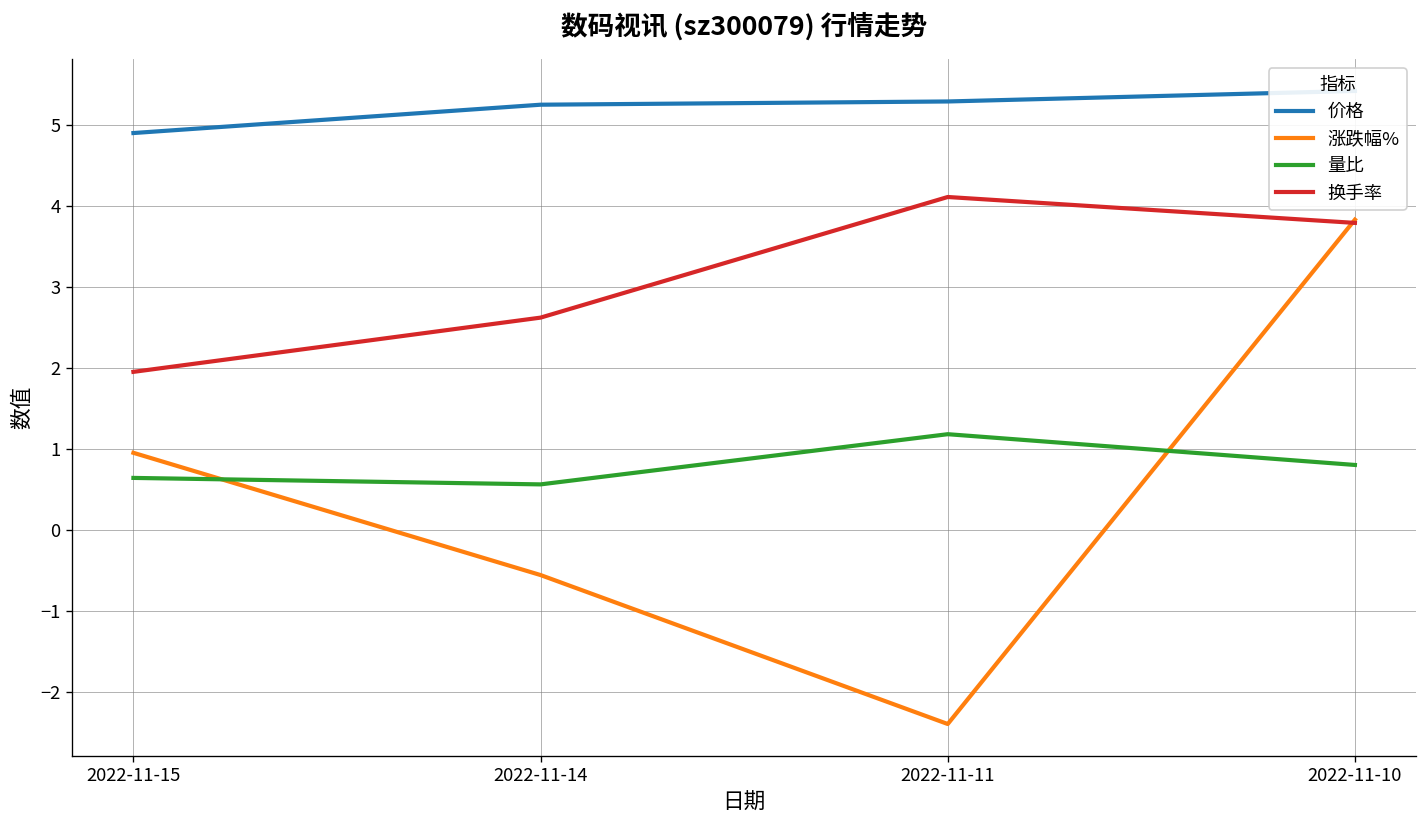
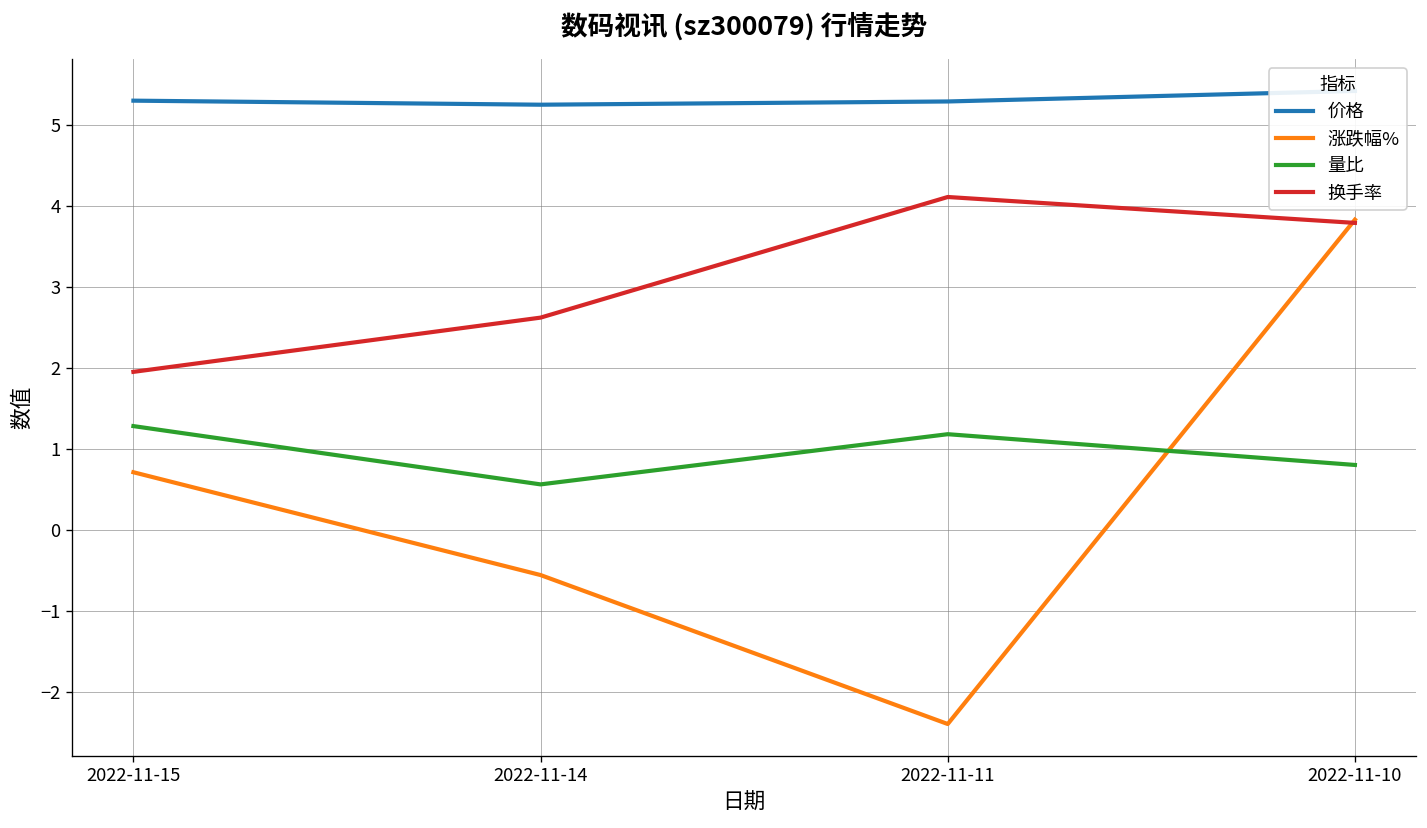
  {
    "价格": {
-     "2022-11-15": 4.9,
+     "2022-11-15": 5.3,
      "2022-11-14": 5.3,
      "2022-11-11": 5.3
    },
    "涨跌幅%": {
-     "2022-11-15": 1.0,
+     "2022-11-15": 0.7,
      "2022-11-14": -0.6,
      "2022-11-11": -2.4
    },
    "量比": {
-     "2022-11-15": 0.6,
+     "2022-11-15": 1.3,
      "2022-11-14": 0.6,
      "2022-11-11": 1.2,
      "2022-11-10": 0.8
    },
    "换手率": {
      "2022-11-15": 2.0,
      "2022-11-14": 2.6,
      "2022-11-11": 4.1,
      "2022-11-10": 3.8
    }
  }
